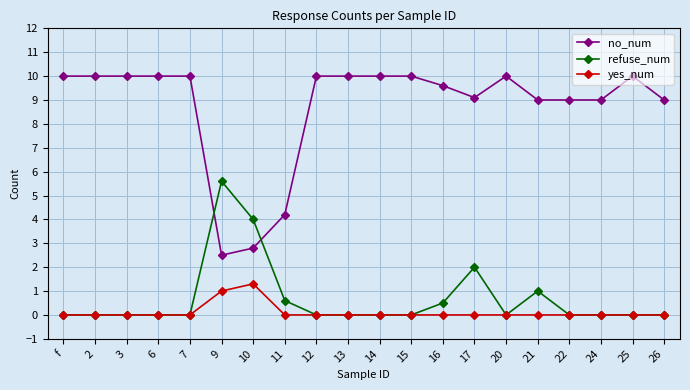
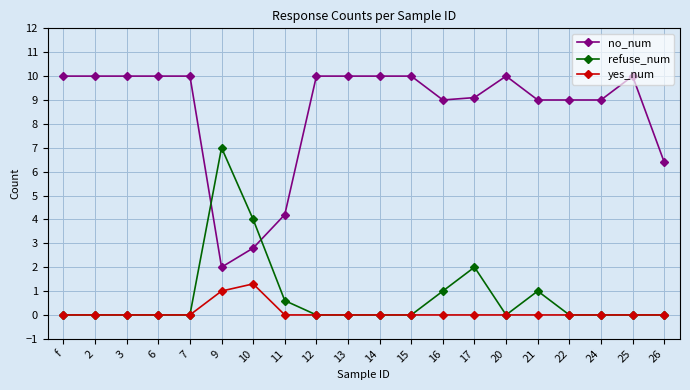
  {
    "no_num": {
      "f": 10.0,
      "2": 10.0,
      "3": 10.0,
      "6": 10.0,
      "7": 10.0,
-     "9": 2.5,
+     "9": 2.0,
      "10": 2.8,
      "11": 4.2,
      "12": 10.0,
      "13": 10.0,
      "14": 10.0,
      "15": 10.0,
-     "16": 9.6,
+     "16": 9.0,
      "17": 9.1,
      "20": 10.0,
      "21": 9.0,
      "22": 9.0,
      "24": 9.0,
-     "26": 9.0
+     "26": 6.4
    },
    "refuse_num": {
-     "9": 5.6,
+     "9": 7.0,
      "10": 4.0,
      "11": 0.6,
-     "16": 0.5,
+     "16": 1.0,
      "17": 2.0,
      "21": 1.0
    },
    "yes_num": {
      "9": 1.0,
      "10": 1.3,
      "11": 0.0,
      "16": 0.0,
      "17": 0.0,
      "21": 0.0
    }
  }
